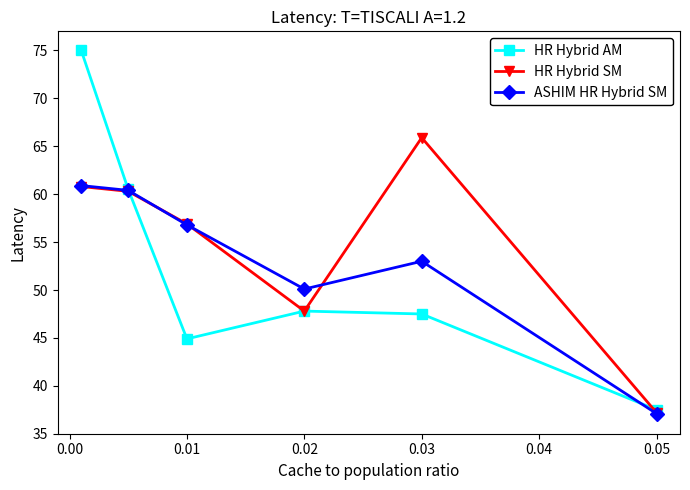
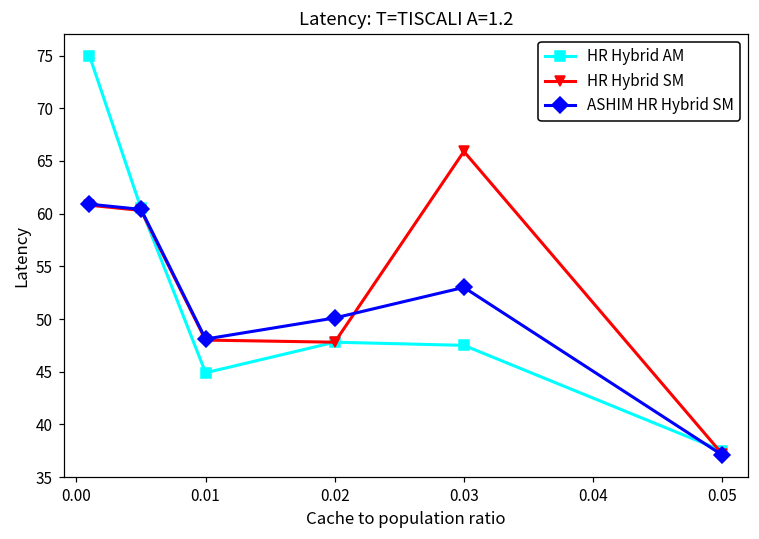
  {
    "HR Hybrid AM": {
      "0.01": 45,
      "0.03": 48,
      "0.05": 38
    },
    "HR Hybrid SM": {
-     "0.01": 57,
+     "0.01": 48,
      "0.03": 66
    },
    "ASHIM HR Hybrid SM": {
-     "0.01": 57,
+     "0.01": 48,
      "0.02": 50,
      "0.03": 53
    }
  }
